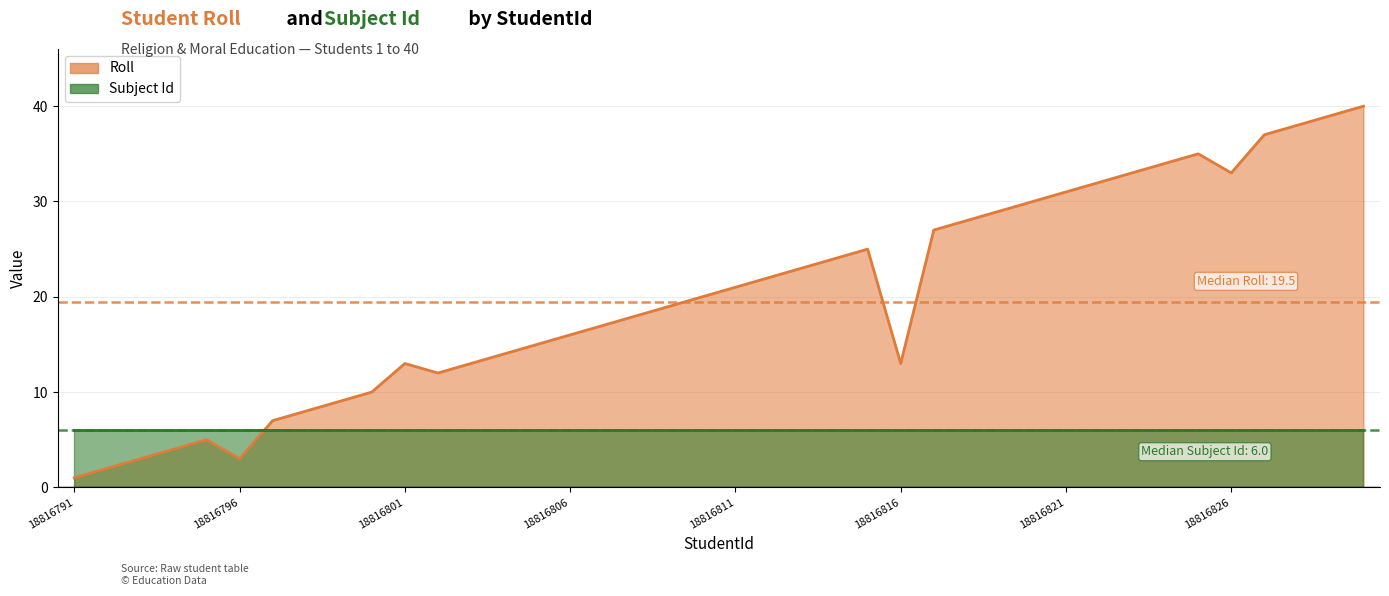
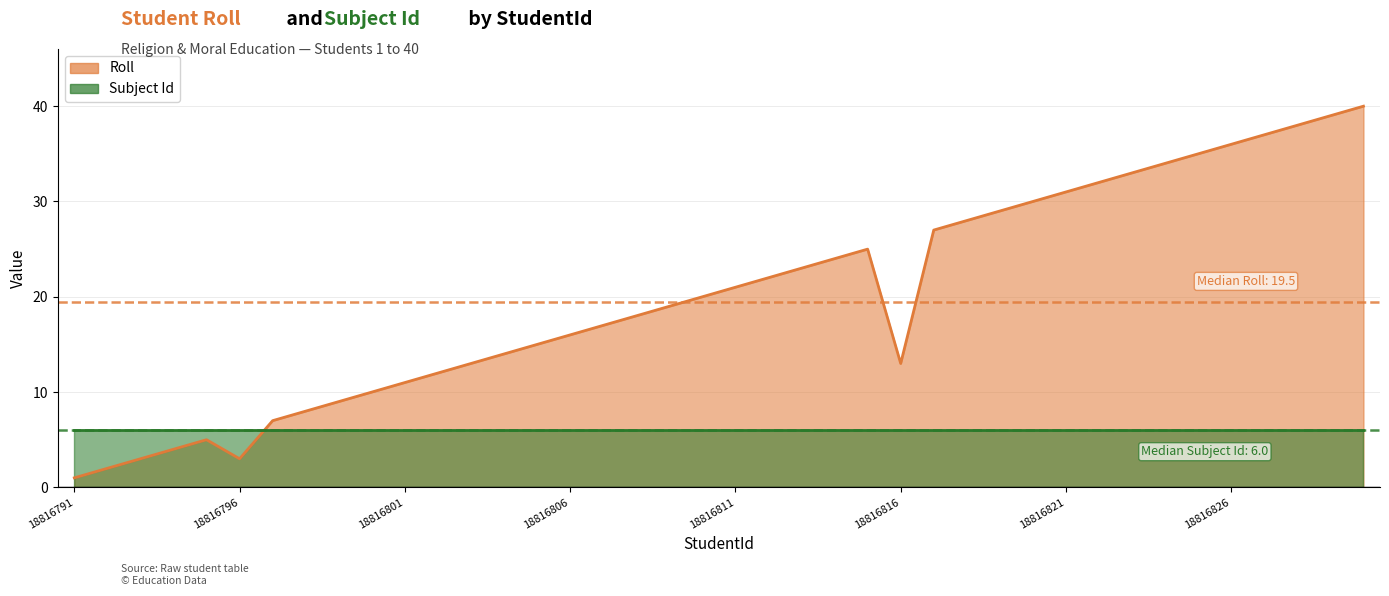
  {
    "Roll": {
      "18816791": 1,
      "18816796": 3,
-     "18816801": 13,
+     "18816801": 11,
      "18816806": 16,
      "18816811": 21,
      "18816816": 13,
      "18816821": 31,
-     "18816826": 33
+     "18816826": 36
    },
    "Subject Id": {
      "18816791": 6,
      "18816796": 6,
      "18816801": 6,
      "18816806": 6,
      "18816811": 6,
      "18816816": 6,
      "18816821": 6
    }
  }
